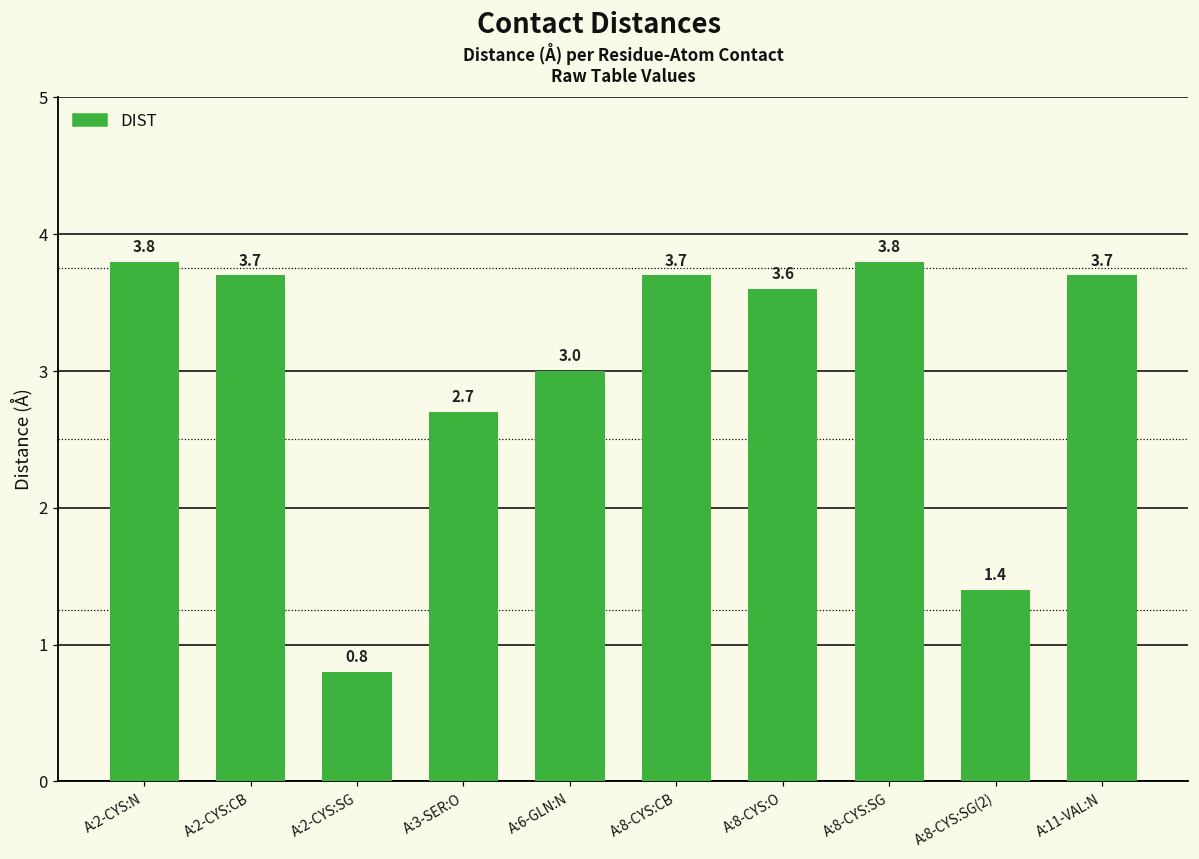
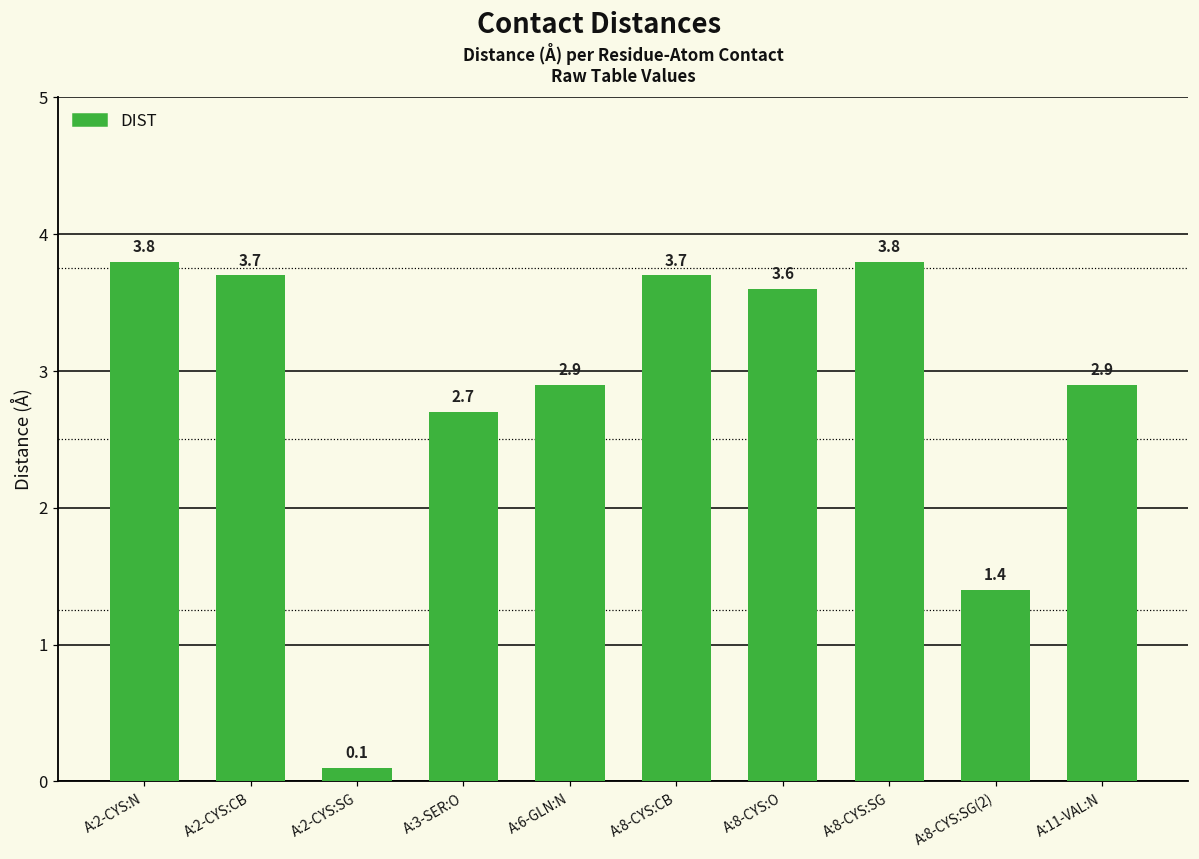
  {
    "A:2-CYS:N": 3.8,
    "A:2-CYS:CB": 3.7,
-   "A:2-CYS:SG": 0.8,
+   "A:2-CYS:SG": 0.1,
    "A:3-SER:O": 2.7,
-   "A:6-GLN:N": 3.0,
+   "A:6-GLN:N": 2.9,
    "A:8-CYS:CB": 3.7,
    "A:8-CYS:O": 3.6,
    "A:8-CYS:SG": 3.8,
    "A:8-CYS:SG(2)": 1.4,
-   "A:11-VAL:N": 3.7
+   "A:11-VAL:N": 2.9
  }
